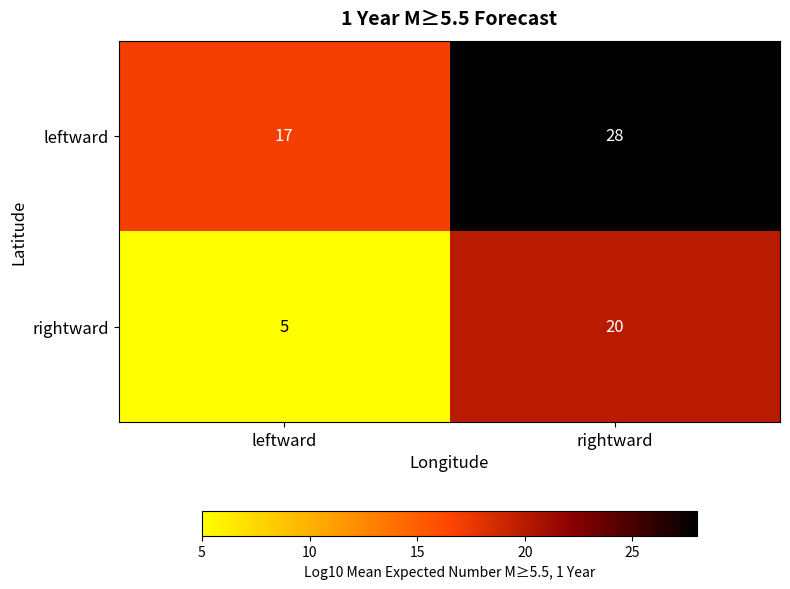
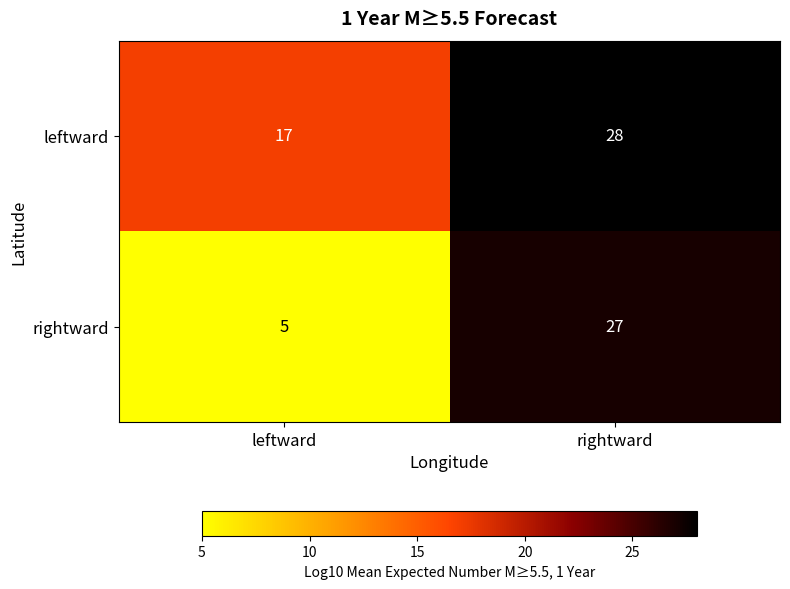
  {
    "leftward": {
      "leftward": 17,
      "rightward": 28
    },
    "rightward": {
      "leftward": 5,
-     "rightward": 20
+     "rightward": 27
    }
  }
